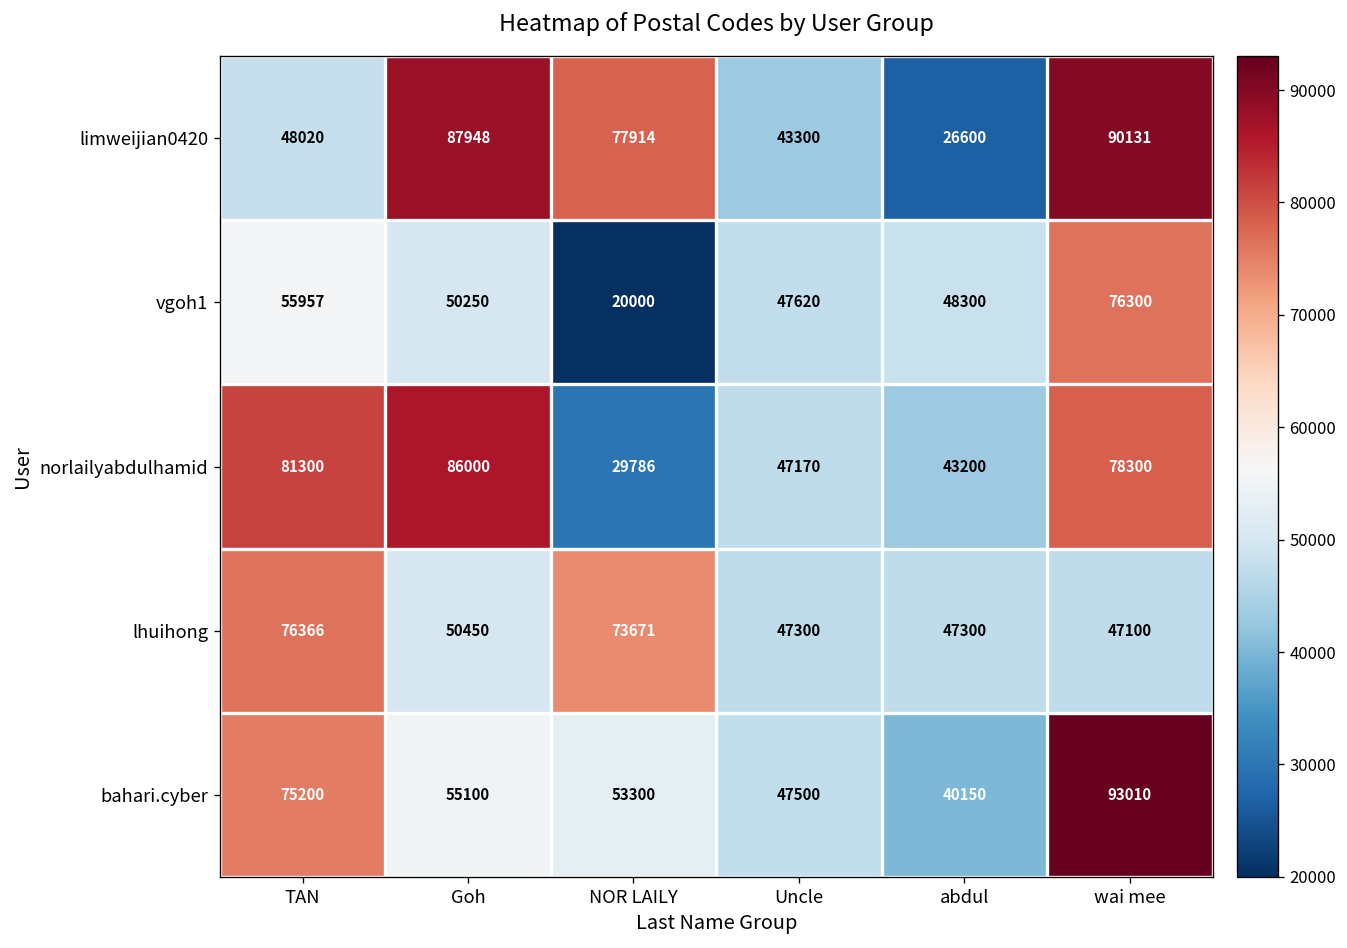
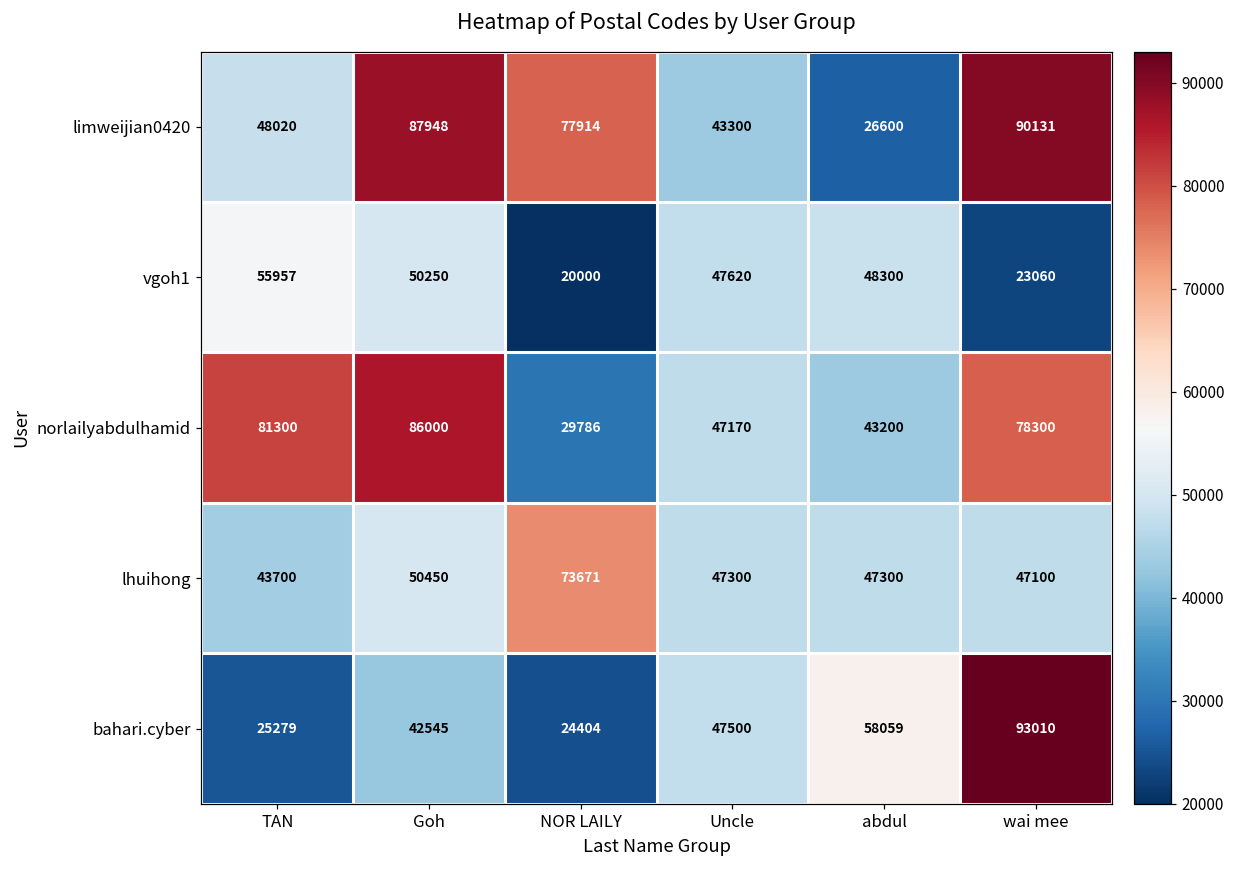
  {
    "limweijian0420": {
      "TAN": 48020,
      "Goh": 87948,
      "NOR LAILY": 77914,
      "Uncle": 43300,
      "abdul": 26600,
      "wai mee": 90131
    },
    "vgoh1": {
      "TAN": 55957,
      "Goh": 50250,
      "NOR LAILY": 20000,
      "Uncle": 47620,
      "abdul": 48300,
-     "wai mee": 76300
+     "wai mee": 23060
    },
    "norlailyabdulhamid": {
      "TAN": 81300,
      "Goh": 86000,
      "NOR LAILY": 29786,
      "Uncle": 47170,
      "abdul": 43200,
      "wai mee": 78300
    },
    "lhuihong": {
-     "TAN": 76366,
+     "TAN": 43700,
      "Goh": 50450,
      "NOR LAILY": 73671,
      "Uncle": 47300,
      "abdul": 47300,
      "wai mee": 47100
    },
    "bahari.cyber": {
-     "TAN": 75200,
-     "Goh": 55100,
-     "NOR LAILY": 53300,
+     "TAN": 25279,
+     "Goh": 42545,
+     "NOR LAILY": 24404,
      "Uncle": 47500,
-     "abdul": 40150,
+     "abdul": 58059,
      "wai mee": 93010
    }
  }
